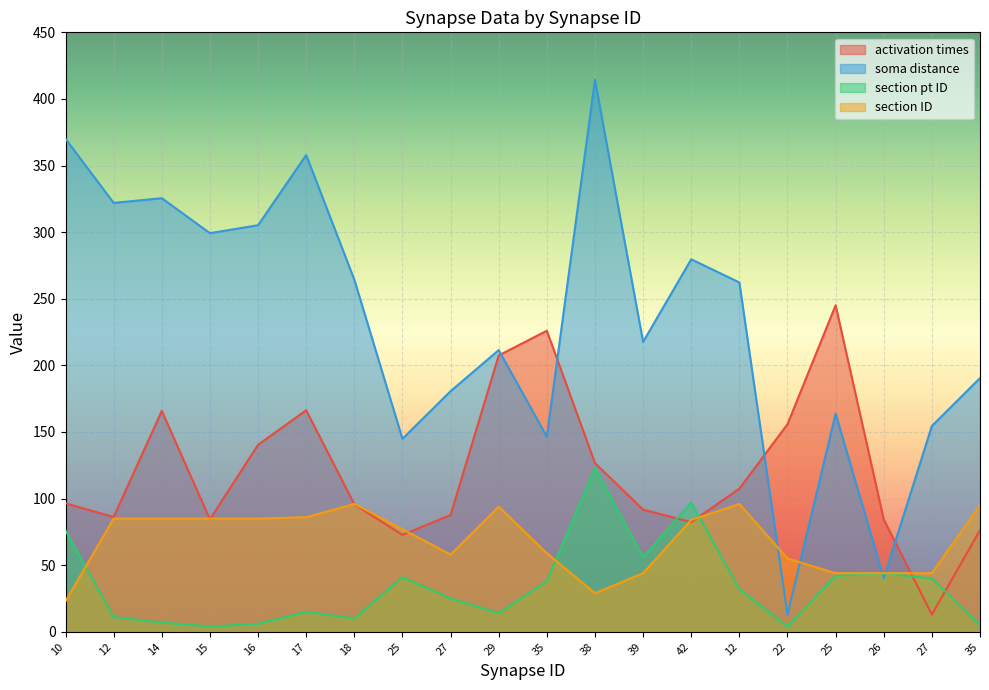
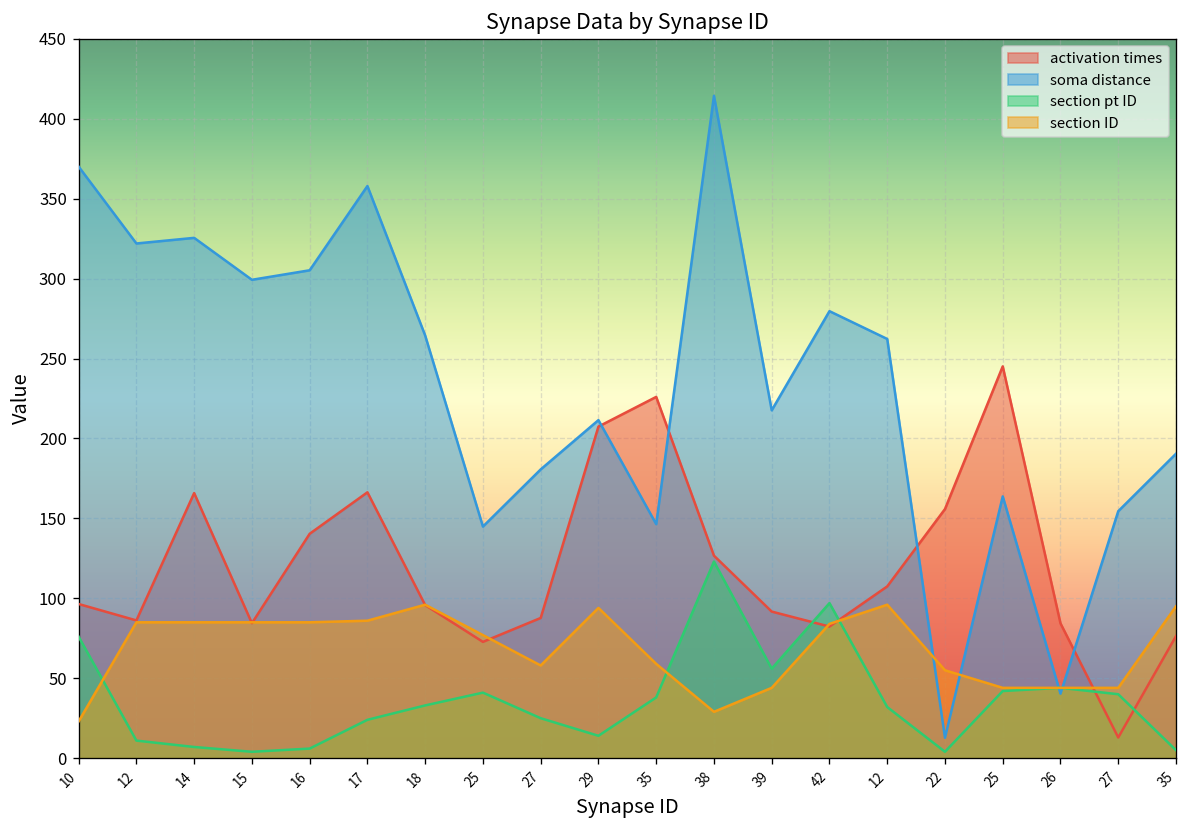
  {
    "activation times": {
      "10": 96,
      "14": 166,
      "16": 140,
      "17": 166,
      "29": 207,
      "38": 127,
      "39": 92,
      "22": 156,
      "26": 84
    },
    "soma distance": {
      "10": 370,
      "14": 325,
      "15": 299,
      "16": 305,
      "17": 358,
      "18": 264,
      "29": 211,
      "38": 414,
      "39": 218,
      "42": 280,
      "22": 13,
      "26": 40
    },
    "section pt ID": {
      "10": 76,
      "14": 7,
      "15": 4,
      "16": 6,
-     "17": 15,
-     "18": 10,
+     "17": 24,
+     "18": 33,
      "29": 14,
      "38": 123,
      "39": 56,
      "42": 97,
      "22": 4
    },
    "section ID": {
      "10": 23,
      "14": 85,
      "16": 85,
      "17": 86,
      "29": 94,
      "38": 29,
      "39": 44,
      "22": 55
    }
  }
